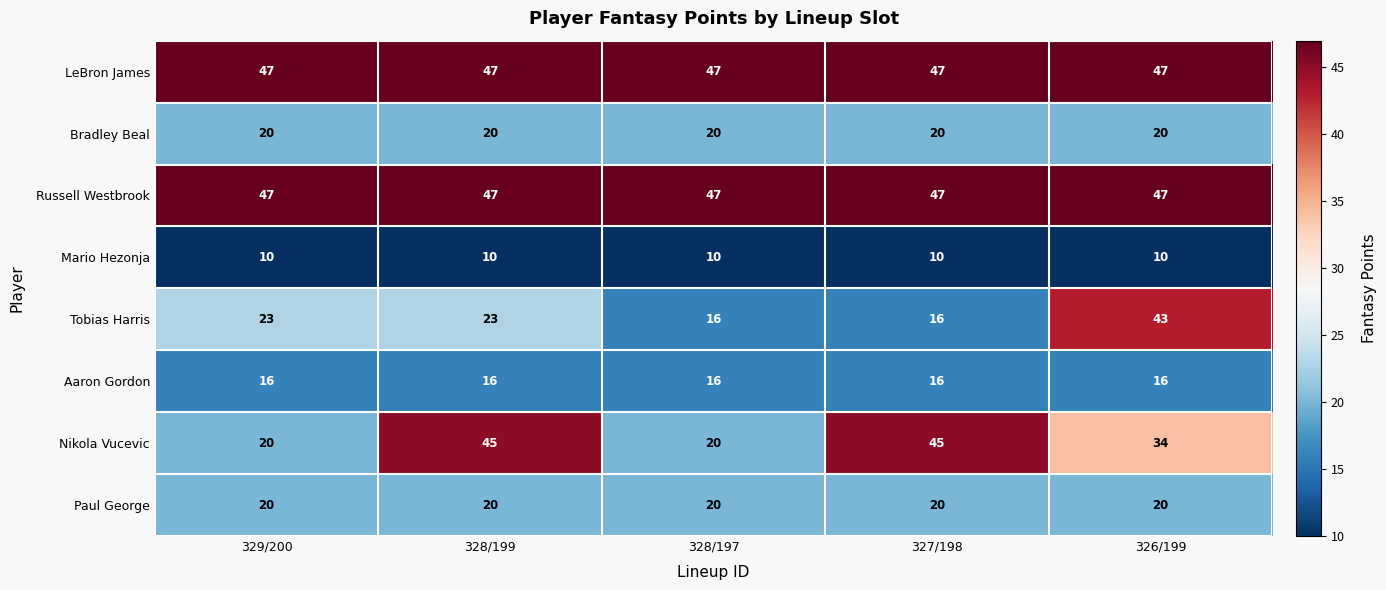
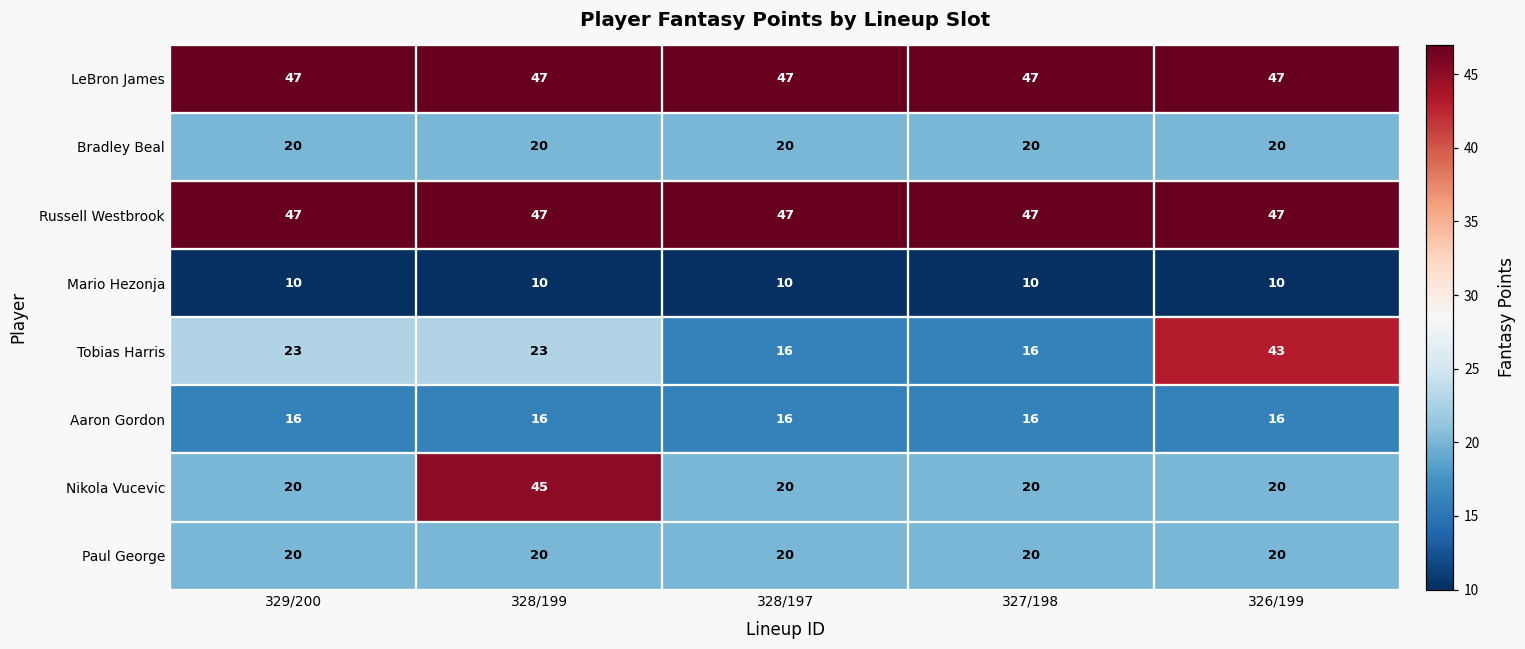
  {
    "LeBron James": {
      "329/200": 47,
      "328/199": 47,
      "328/197": 47,
      "327/198": 47,
      "326/199": 47
    },
    "Bradley Beal": {
      "329/200": 20,
      "328/199": 20,
      "328/197": 20,
      "327/198": 20,
      "326/199": 20
    },
    "Russell Westbrook": {
      "329/200": 47,
      "328/199": 47,
      "328/197": 47,
      "327/198": 47,
      "326/199": 47
    },
    "Mario Hezonja": {
      "329/200": 10,
      "328/199": 10,
      "328/197": 10,
      "327/198": 10,
      "326/199": 10
    },
    "Tobias Harris": {
      "329/200": 23,
      "328/199": 23,
      "328/197": 16,
      "327/198": 16,
      "326/199": 43
    },
    "Aaron Gordon": {
      "329/200": 16,
      "328/199": 16,
      "328/197": 16,
      "327/198": 16,
      "326/199": 16
    },
    "Nikola Vucevic": {
      "329/200": 20,
      "328/199": 45,
      "328/197": 20,
-     "327/198": 45,
-     "326/199": 34
+     "327/198": 20,
+     "326/199": 20
    },
    "Paul George": {
      "329/200": 20,
      "328/199": 20,
      "328/197": 20,
      "327/198": 20,
      "326/199": 20
    }
  }
